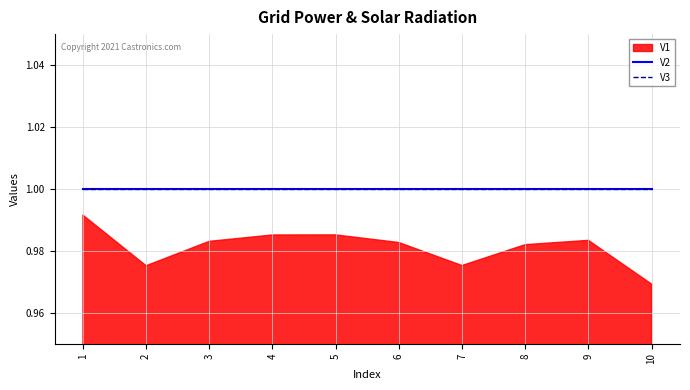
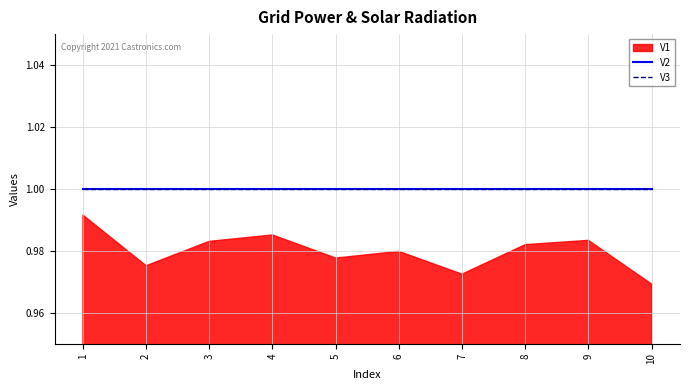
  {
    "V3": {
      "1": 1.000,
      "2": 1.000,
      "3": 1.000,
      "4": 1.000,
      "5": 1.000,
      "6": 1.000,
      "7": 1.000,
      "8": 1.000,
      "9": 1.000,
      "10": 1.000
    },
    "V1": {
      "1": 0.992,
      "2": 0.975,
      "3": 0.983,
      "4": 0.985,
-     "5": 0.985,
-     "6": 0.983,
-     "7": 0.975,
+     "5": 0.978,
+     "6": 0.980,
+     "7": 0.972,
      "8": 0.982,
      "9": 0.983,
      "10": 0.969
    }
  }
